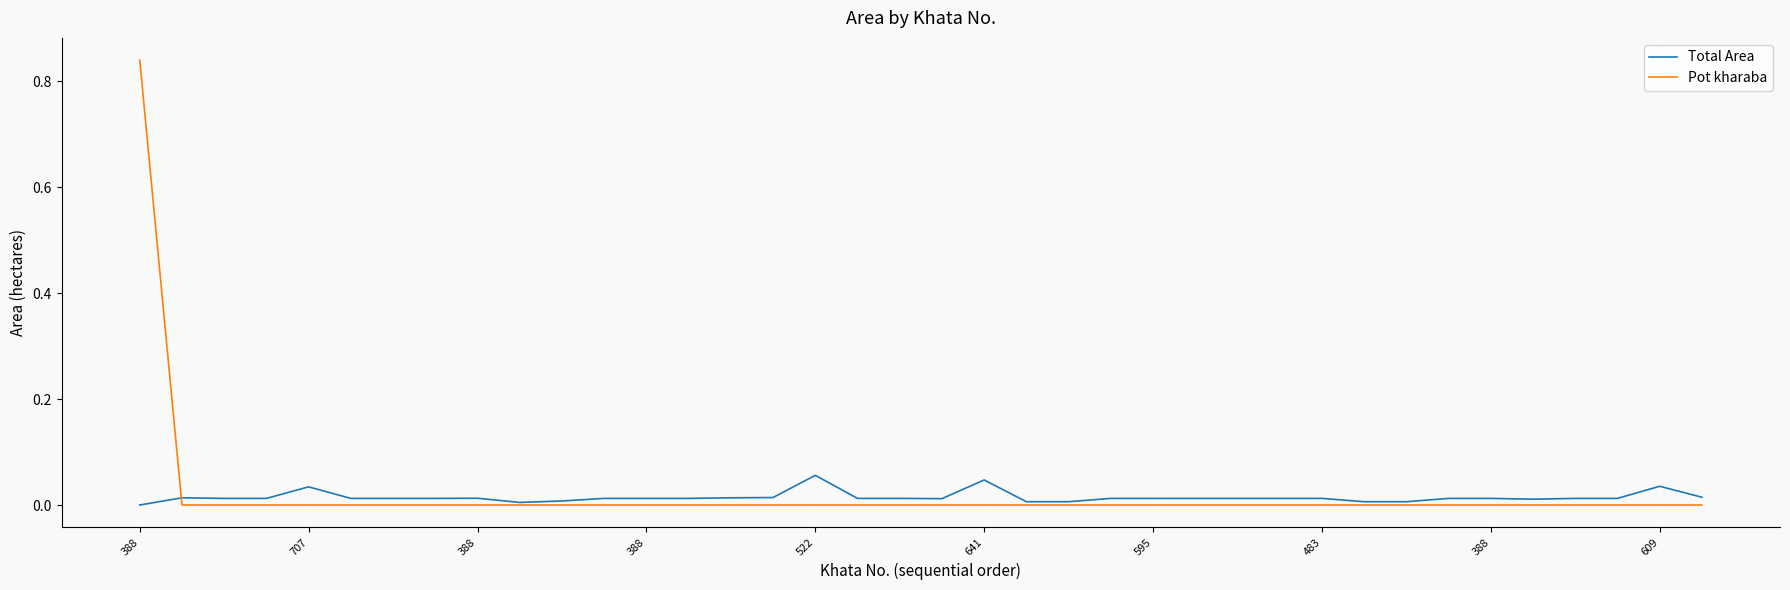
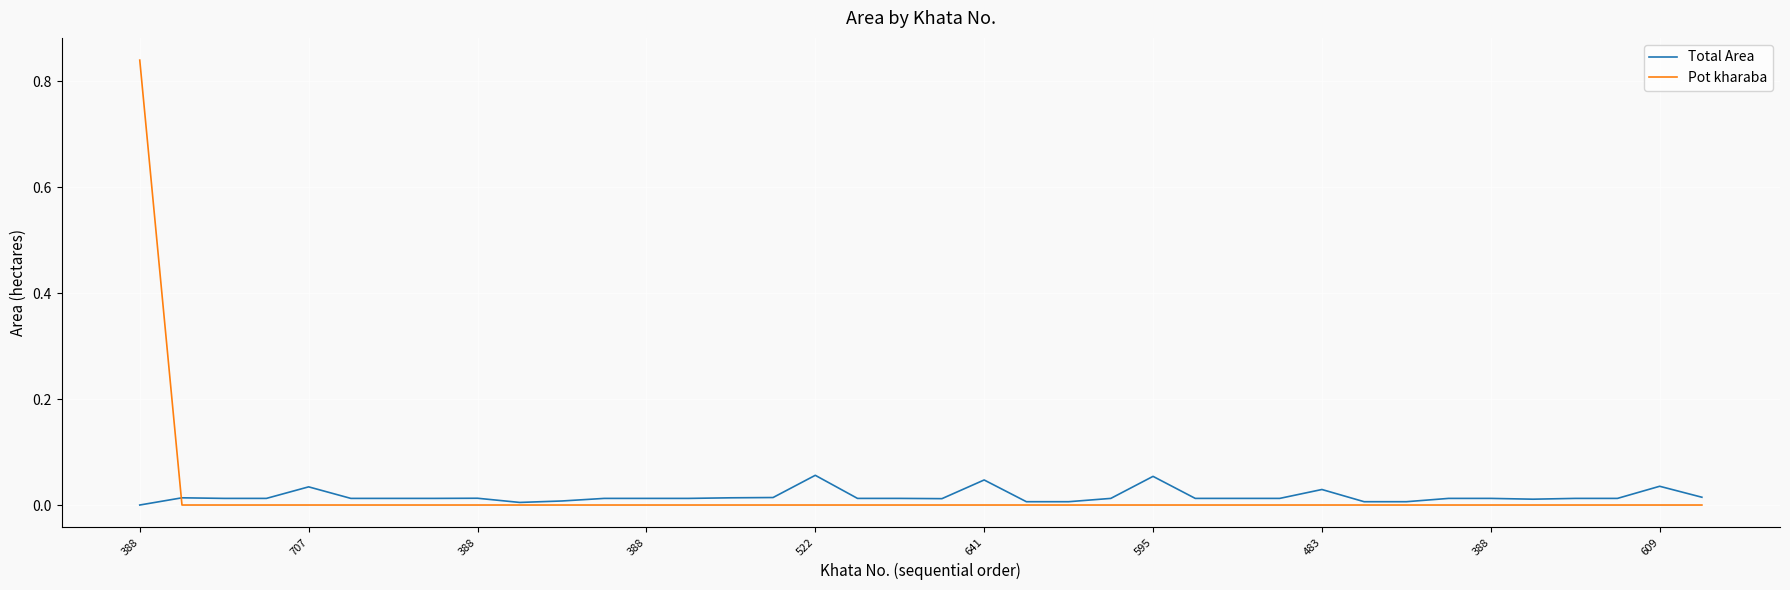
  {
    "Total Area": {
      "707": 0.03,
      "522": 0.06,
      "641": 0.05,
-     "595": 0.01,
-     "483": 0.01,
+     "595": 0.05,
+     "483": 0.03,
      "609": 0.04
    },
    "Pot kharaba": {
      "707": 0.00,
      "522": 0.00,
      "641": 0.00,
      "595": 0.00,
      "483": 0.00,
      "609": 0.00
    }
  }
